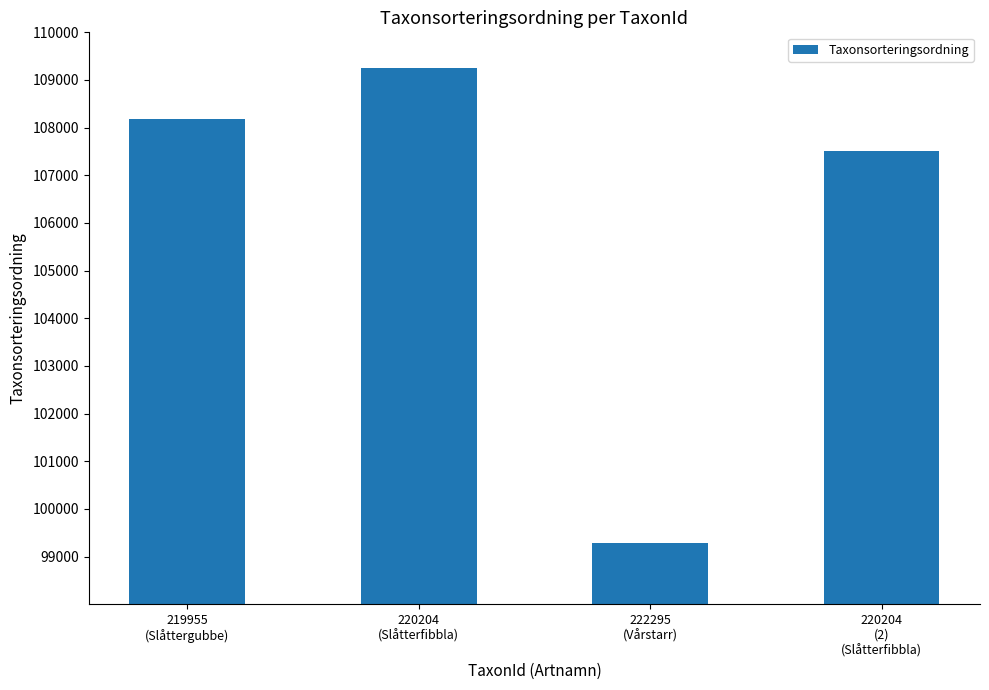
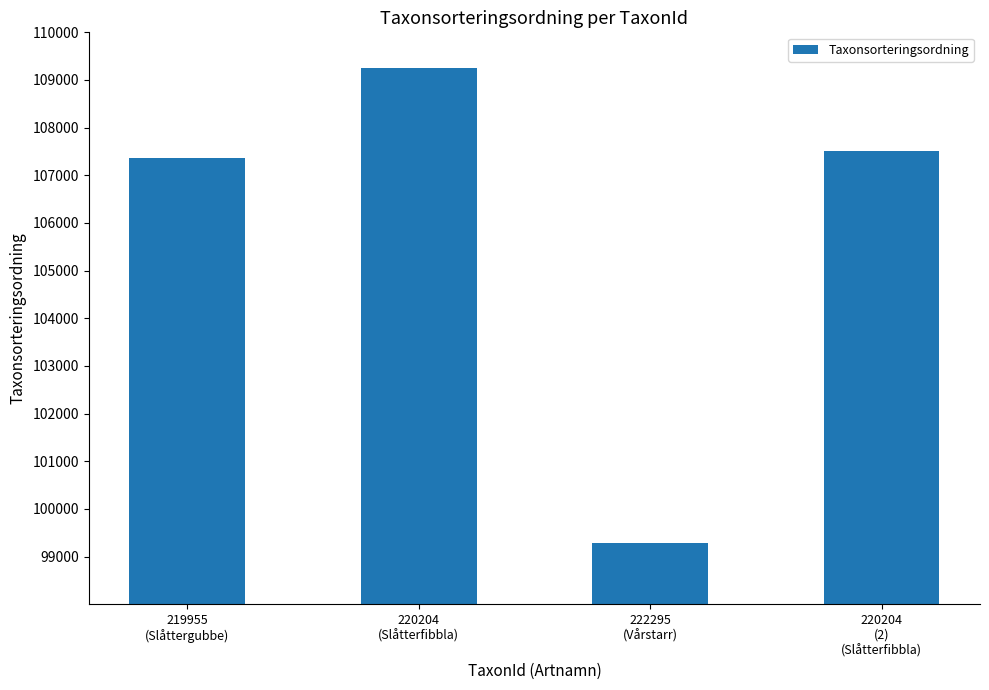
  {
-   "219955 (Slåttergubbe)": 108200,
+   "219955 (Slåttergubbe)": 107400,
    "220204 (Slåtterfibbla)": 109200,
    "222295 (Vårstarr)": 99300,
    "220204 (2) (Slåtterfibbla)": 107500
  }
